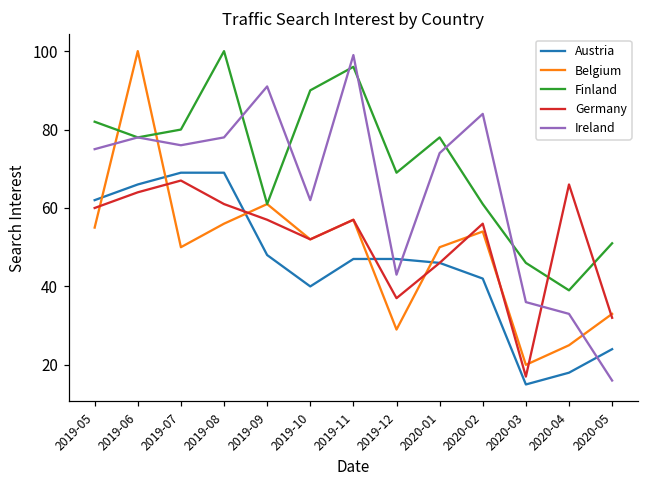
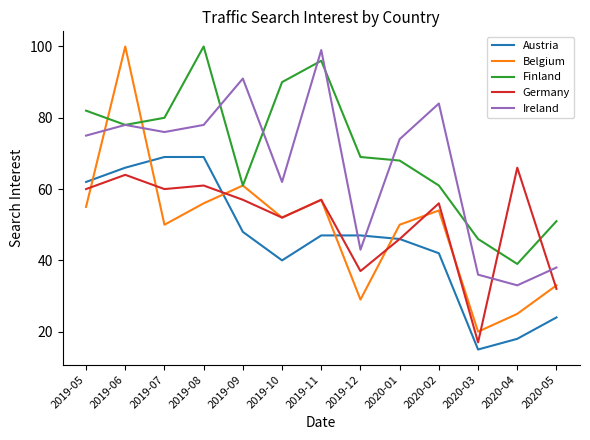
  {
    "Austria": {
      "2019-05": 62,
      "2019-06": 66,
      "2019-07": 69,
      "2019-08": 69,
      "2019-09": 48,
      "2019-10": 40,
      "2019-11": 47,
      "2019-12": 47,
      "2020-02": 42,
      "2020-03": 15,
      "2020-04": 18,
      "2020-05": 24
    },
    "Belgium": {
      "2019-05": 55,
      "2019-06": 100,
      "2019-07": 50,
      "2019-08": 56,
      "2019-12": 29,
      "2020-01": 50,
      "2020-02": 54,
      "2020-03": 20,
      "2020-04": 25,
      "2020-05": 33
    },
    "Finland": {
      "2019-05": 82,
      "2019-07": 80,
      "2019-08": 100,
      "2019-10": 90,
      "2019-11": 96,
      "2019-12": 69,
-     "2020-01": 78,
+     "2020-01": 68,
      "2020-02": 61,
      "2020-03": 46,
      "2020-04": 39,
      "2020-05": 51
    },
    "Germany": {
      "2019-05": 60,
      "2019-06": 64,
-     "2019-07": 67,
+     "2019-07": 60,
      "2019-08": 61,
      "2019-09": 57,
      "2019-12": 37,
      "2020-02": 56,
      "2020-03": 17,
      "2020-04": 66,
      "2020-05": 32
    },
    "Ireland": {
      "2019-05": 75,
      "2019-07": 76,
      "2019-08": 78,
      "2019-09": 91,
      "2019-10": 62,
      "2019-11": 99,
      "2019-12": 43,
      "2020-01": 74,
      "2020-02": 84,
      "2020-03": 36,
      "2020-04": 33,
-     "2020-05": 16
+     "2020-05": 38
    }
  }
